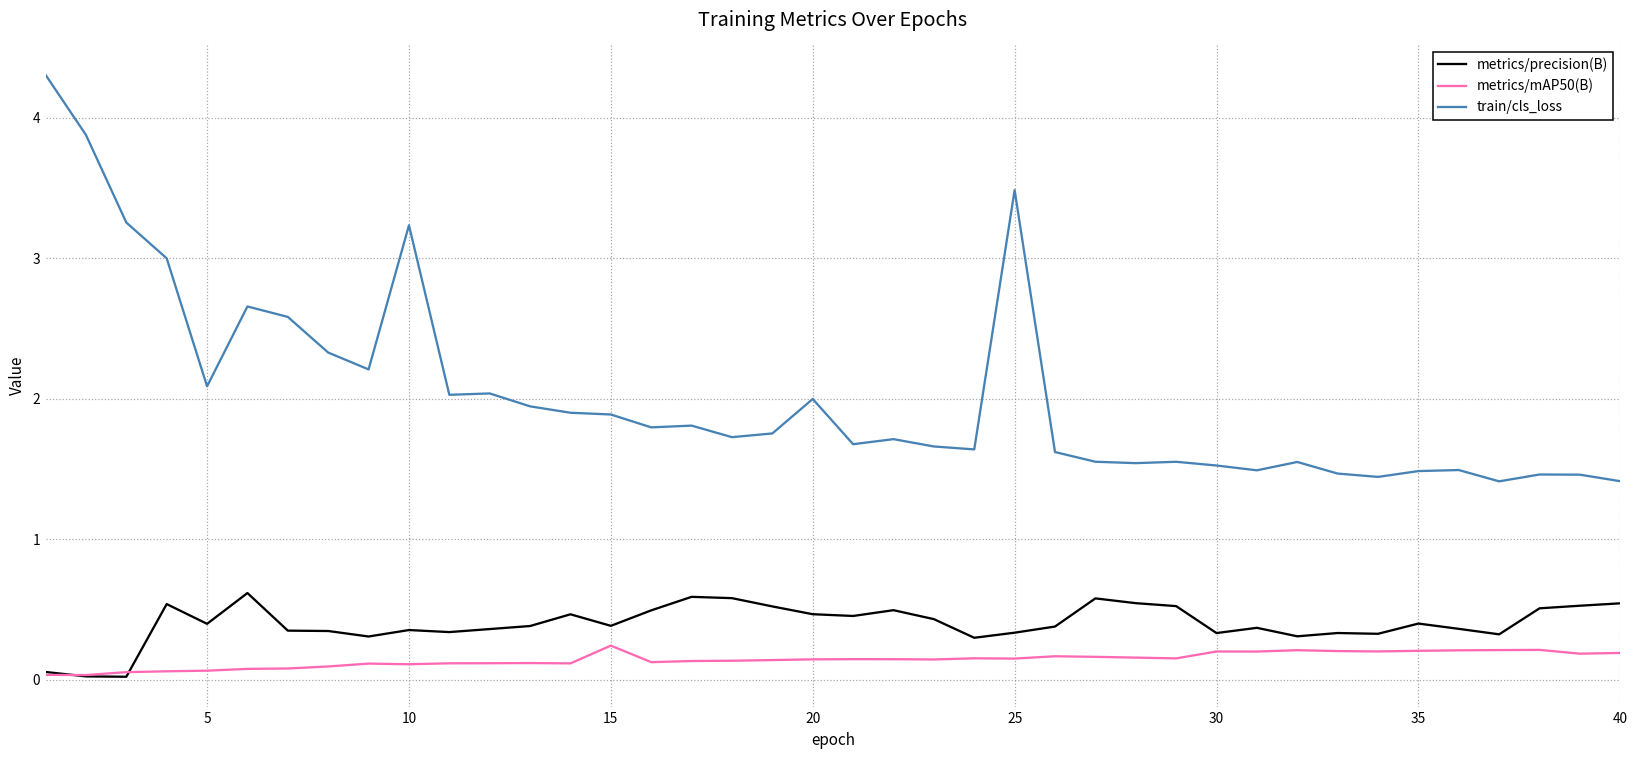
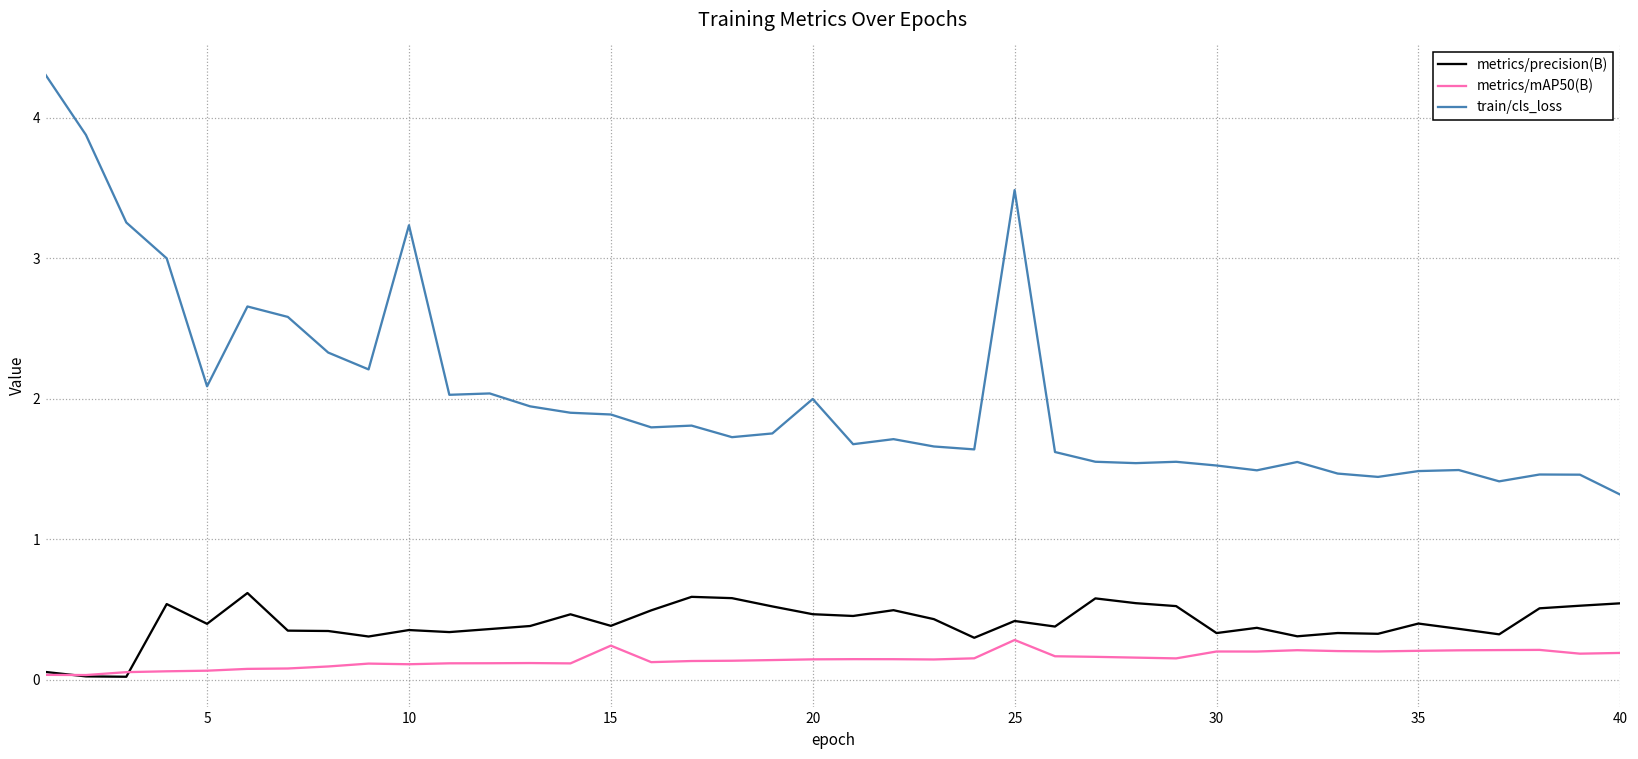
  {
    "metrics/precision(B)": {
      "5": 0.40,
      "10": 0.36,
      "15": 0.38,
      "20": 0.47,
-     "25": 0.34,
+     "25": 0.42,
      "30": 0.33,
      "35": 0.40,
      "40": 0.55
    },
    "metrics/mAP50(B)": {
      "5": 0.07,
      "10": 0.11,
      "15": 0.24,
      "20": 0.15,
-     "25": 0.15,
+     "25": 0.28,
      "30": 0.20,
      "35": 0.21,
      "40": 0.19
    },
    "train/cls_loss": {
      "5": 2.09,
      "10": 3.23,
      "15": 1.89,
      "20": 2.00,
      "25": 3.48,
      "30": 1.53,
      "35": 1.49,
-     "40": 1.41
+     "40": 1.32
    }
  }
